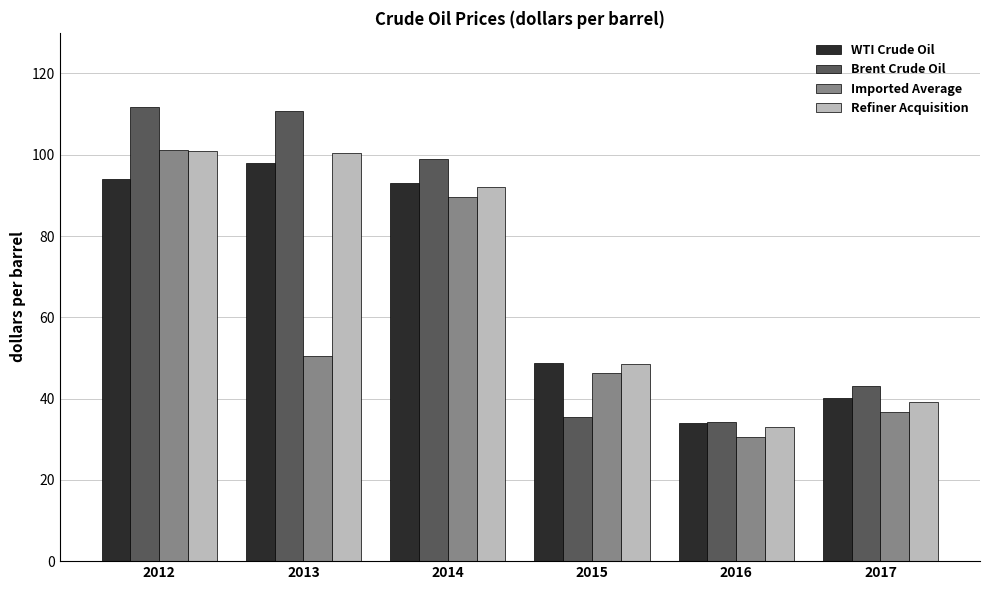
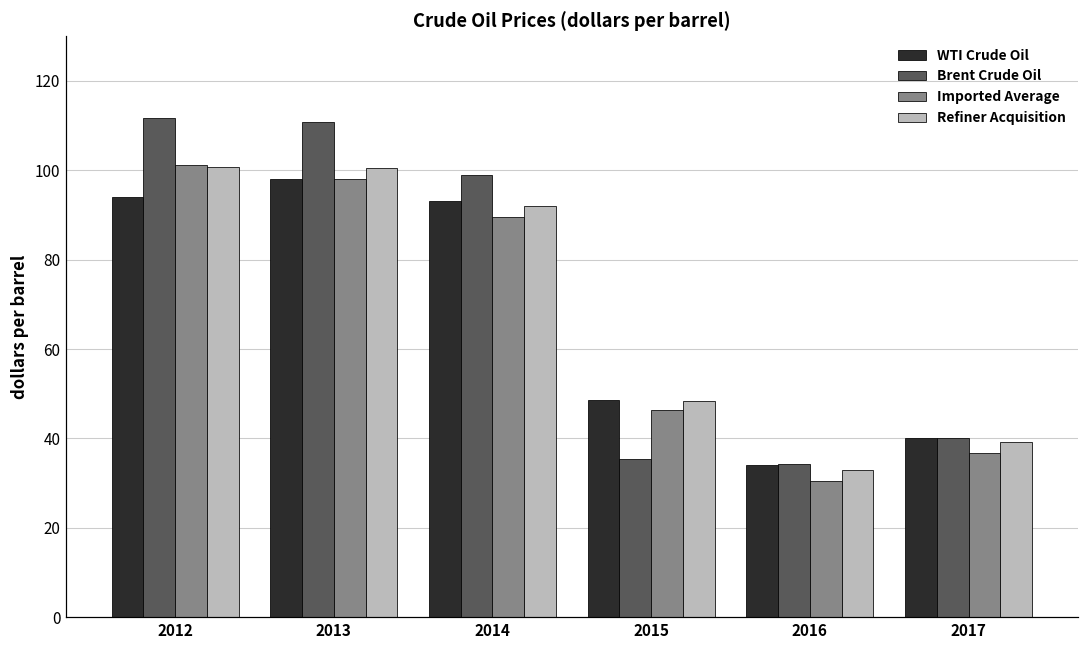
  {
    "WTI Crude Oil": {
      "2012": 94,
      "2013": 98,
      "2014": 93,
      "2015": 49,
      "2016": 34,
      "2017": 40
    },
    "Brent Crude Oil": {
      "2012": 112,
      "2013": 111,
      "2014": 99,
      "2015": 35,
      "2016": 34,
-     "2017": 43
+     "2017": 40
    },
    "Imported Average": {
      "2012": 101,
-     "2013": 51,
+     "2013": 98,
      "2014": 90,
      "2015": 46,
      "2016": 31,
      "2017": 37
    },
    "Refiner Acquisition": {
      "2012": 101,
      "2013": 100,
      "2014": 92,
      "2015": 48,
      "2016": 33,
      "2017": 39
    }
  }
